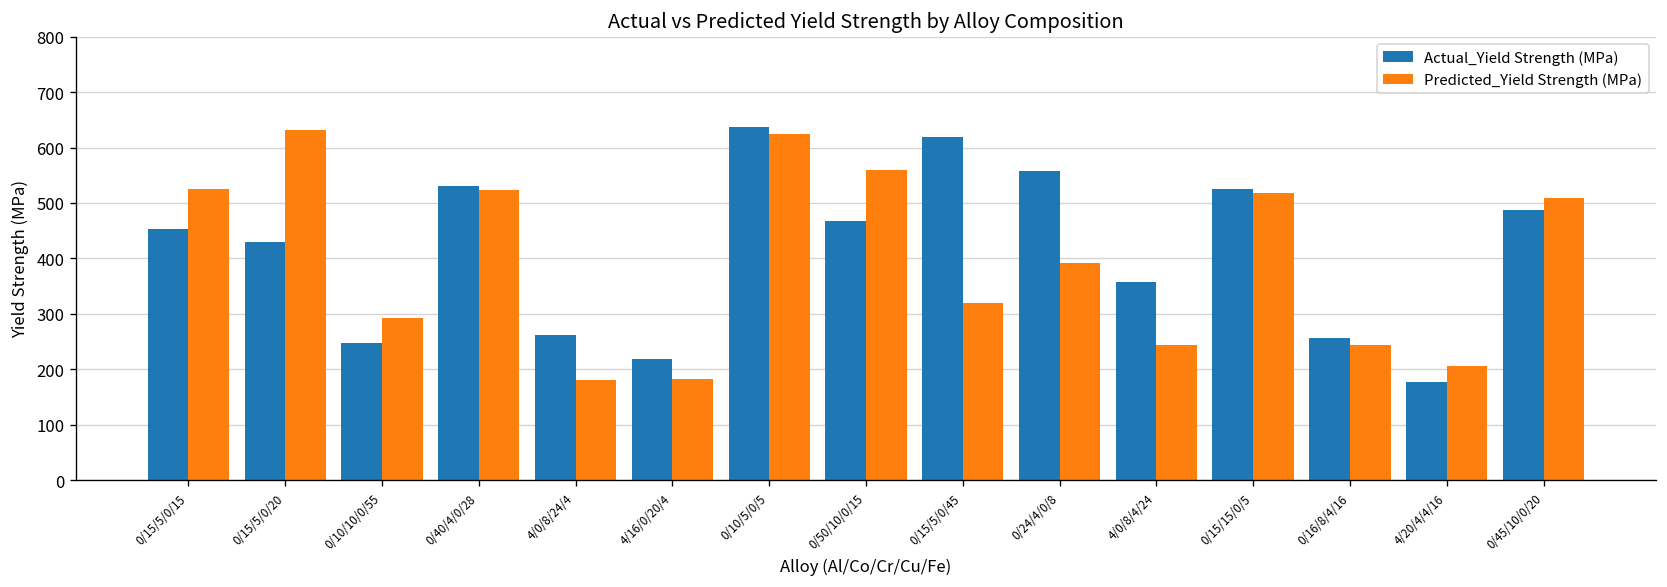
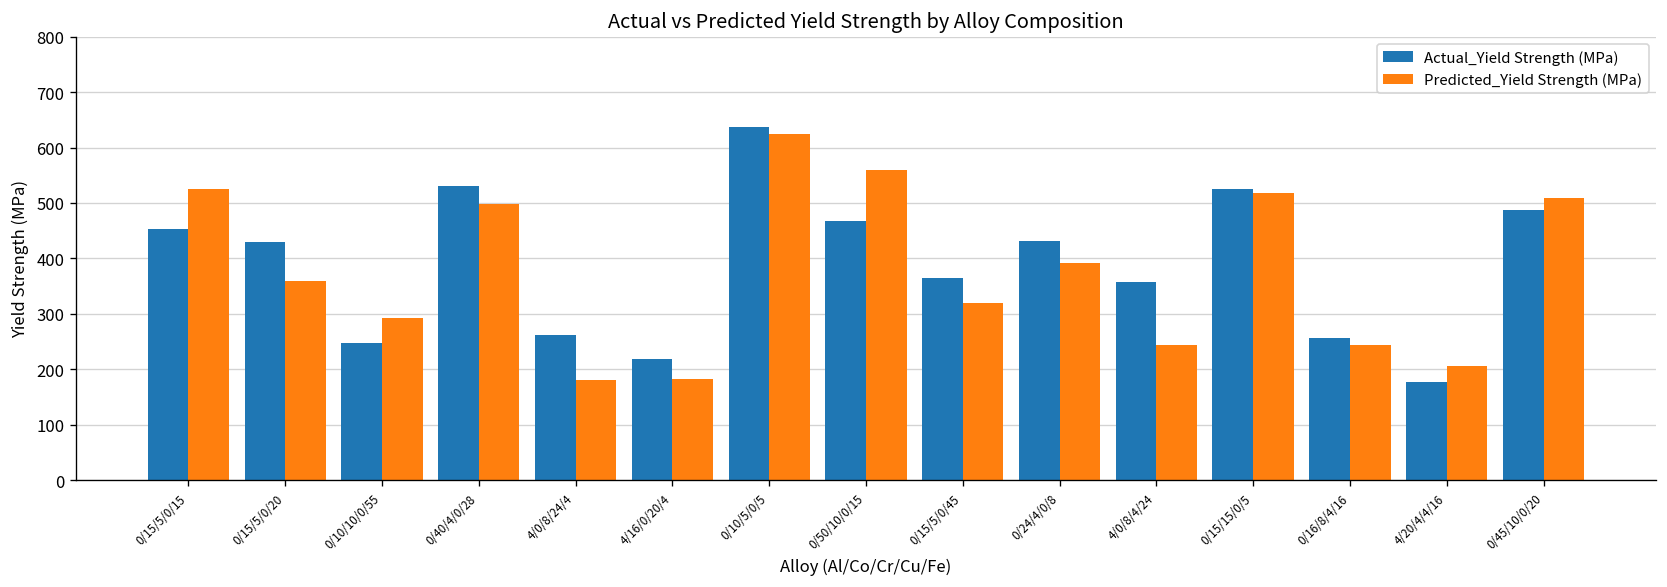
  {
    "Actual_Yield Strength (MPa)": {
      "0/15/5/0/15": 450,
      "0/15/5/0/20": 430,
      "0/10/10/0/55": 250,
      "0/40/4/0/28": 530,
      "4/0/8/24/4": 260,
      "4/16/0/20/4": 220,
      "0/10/5/0/5": 640,
      "0/50/10/0/15": 470,
-     "0/15/5/0/45": 620,
-     "0/24/4/0/8": 560,
+     "0/15/5/0/45": 360,
+     "0/24/4/0/8": 430,
      "4/0/8/4/24": 360,
      "0/15/15/0/5": 530,
      "0/16/8/4/16": 260,
      "4/20/4/4/16": 180,
      "0/45/10/0/20": 490
    },
    "Predicted_Yield Strength (MPa)": {
      "0/15/5/0/15": 520,
-     "0/15/5/0/20": 630,
+     "0/15/5/0/20": 360,
      "0/10/10/0/55": 290,
-     "0/40/4/0/28": 520,
+     "0/40/4/0/28": 500,
      "4/0/8/24/4": 180,
      "4/16/0/20/4": 180,
      "0/10/5/0/5": 620,
      "0/50/10/0/15": 560,
      "0/15/5/0/45": 320,
      "0/24/4/0/8": 390,
      "4/0/8/4/24": 240,
      "0/15/15/0/5": 520,
      "0/16/8/4/16": 240,
      "4/20/4/4/16": 210,
      "0/45/10/0/20": 510
    }
  }
